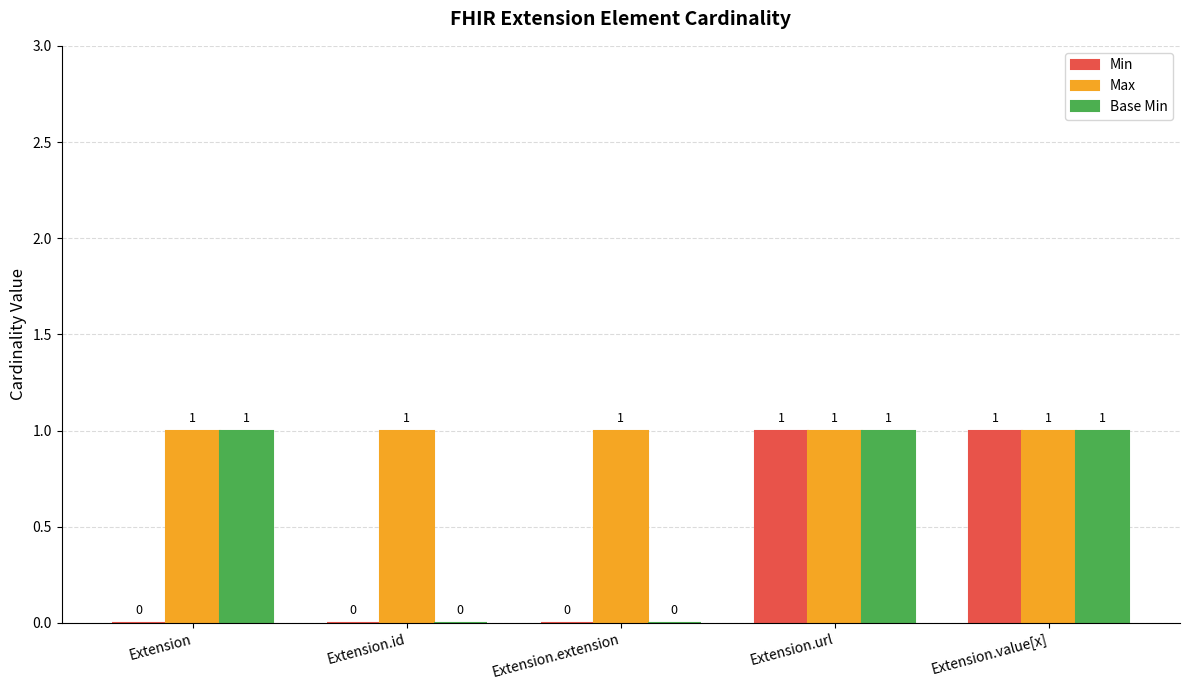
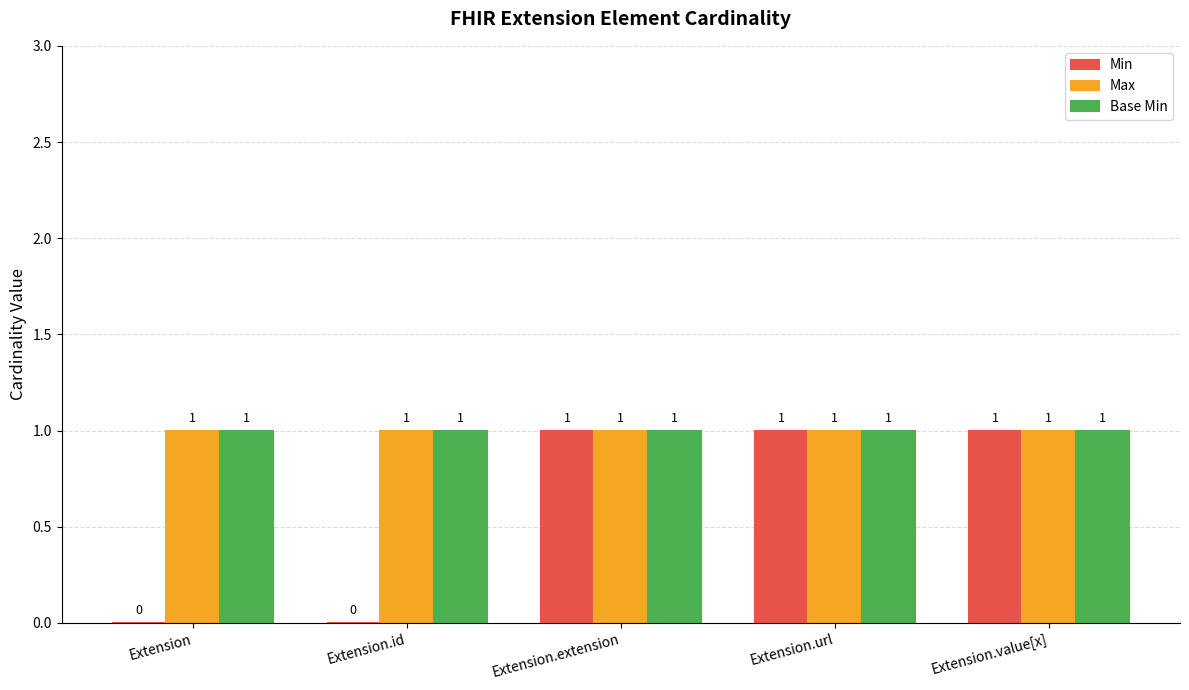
  {
    "Min": {
      "Extension": 0,
      "Extension.id": 0,
-     "Extension.extension": 0,
+     "Extension.extension": 1,
      "Extension.url": 1,
      "Extension.value[x]": 1
    },
    "Max": {
      "Extension": 1,
      "Extension.id": 1,
      "Extension.extension": 1,
      "Extension.url": 1,
      "Extension.value[x]": 1
    },
    "Base Min": {
      "Extension": 1,
-     "Extension.id": 0,
-     "Extension.extension": 0,
+     "Extension.id": 1,
+     "Extension.extension": 1,
      "Extension.url": 1,
      "Extension.value[x]": 1
    }
  }
